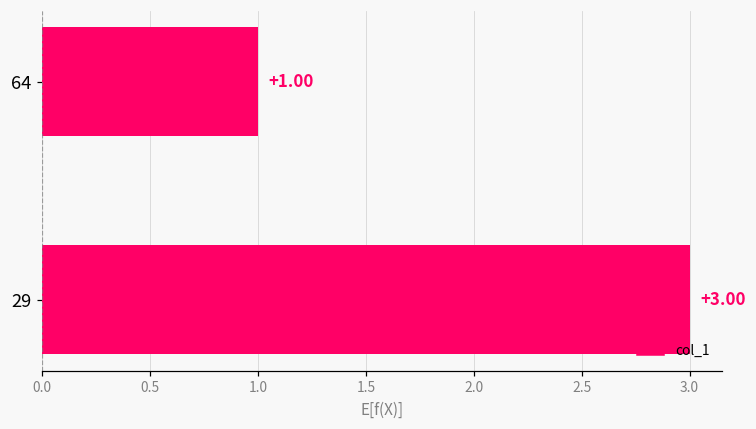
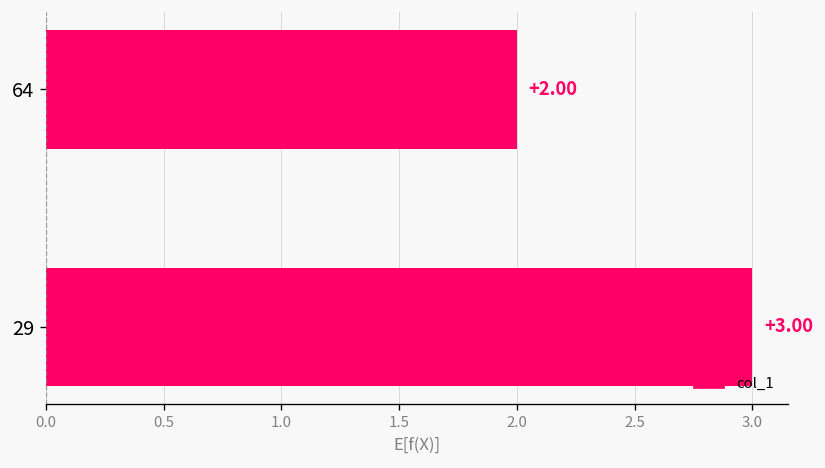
  {
-   "64": "+1.00",
+   "64": "+2.00",
    "29": "+3.00"
  }
